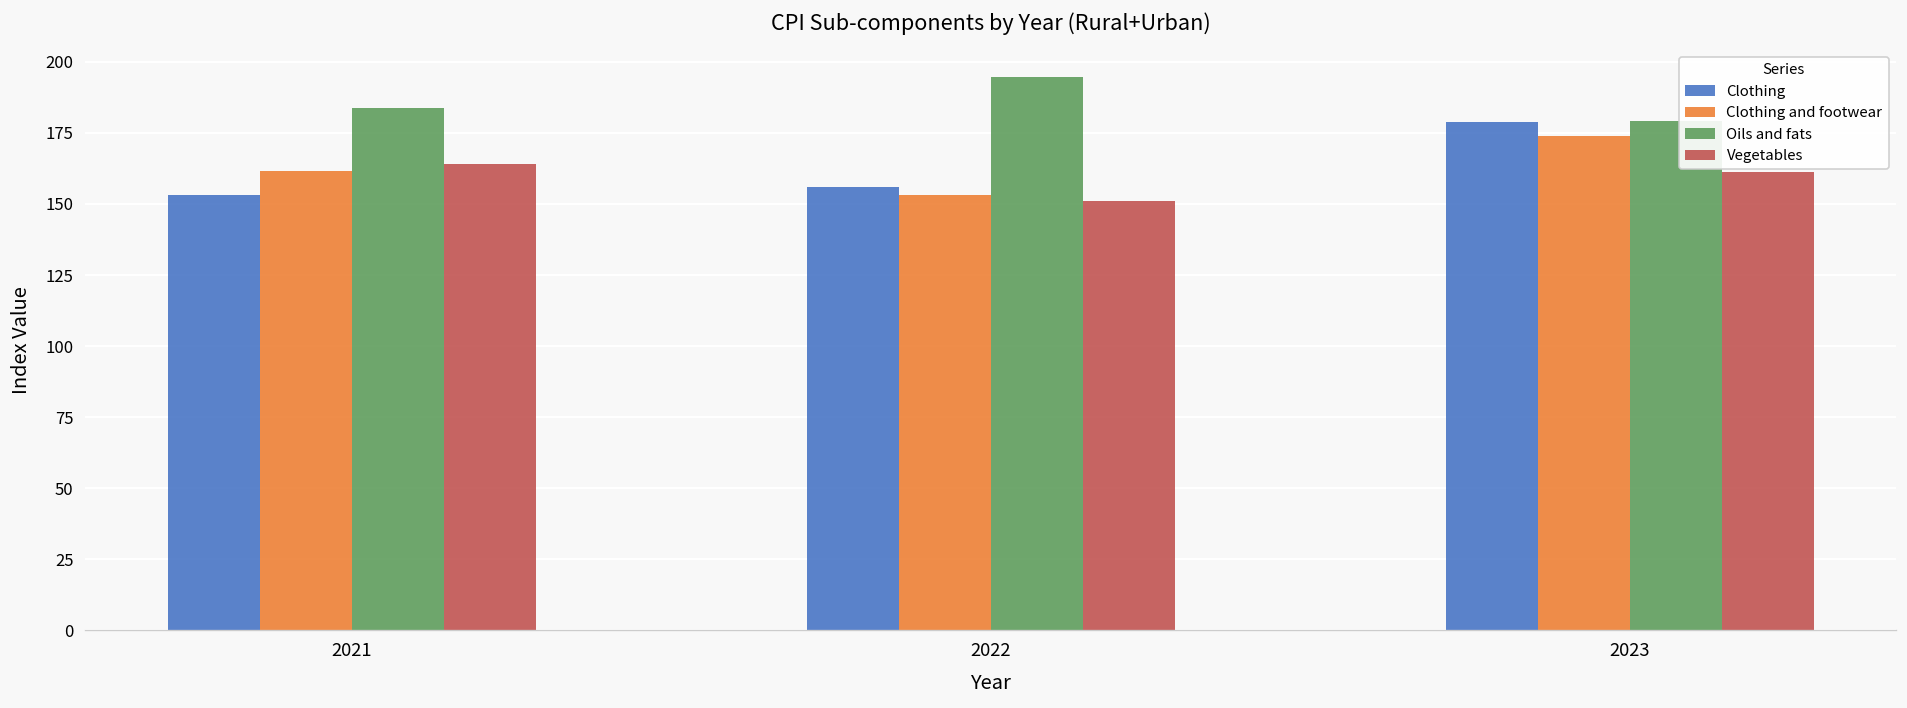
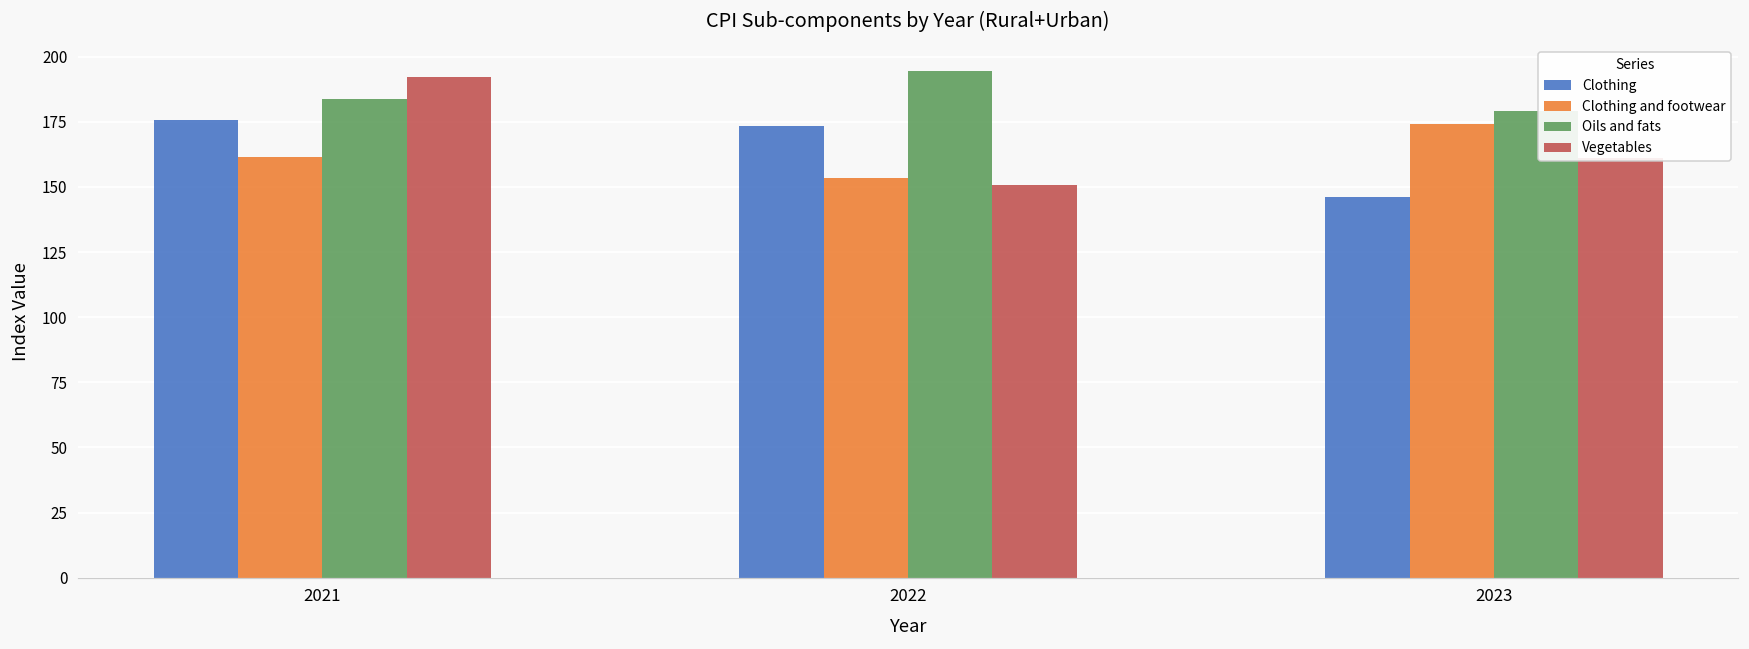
  {
    "Clothing": {
-     "2021": 153,
-     "2022": 156,
-     "2023": 179
+     "2021": 176,
+     "2022": 173,
+     "2023": 146
    },
    "Clothing and footwear": {
      "2021": 162,
      "2022": 153,
      "2023": 174
    },
    "Oils and fats": {
      "2021": 184,
      "2022": 195,
      "2023": 179
    },
    "Vegetables": {
-     "2021": 164,
+     "2021": 192,
      "2022": 151
    }
  }
